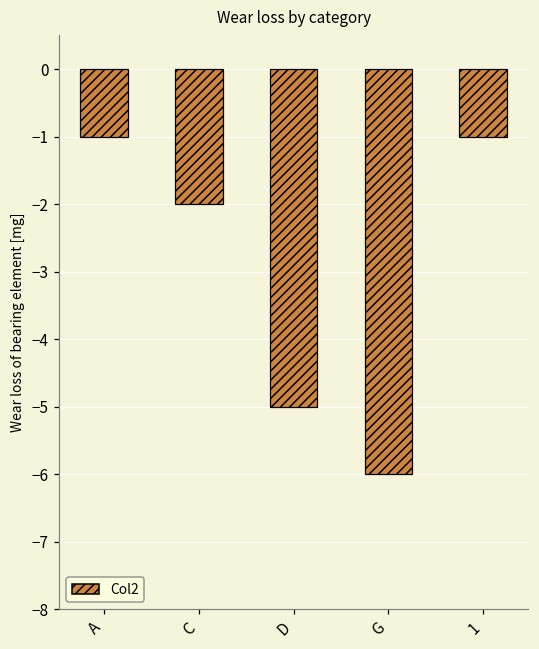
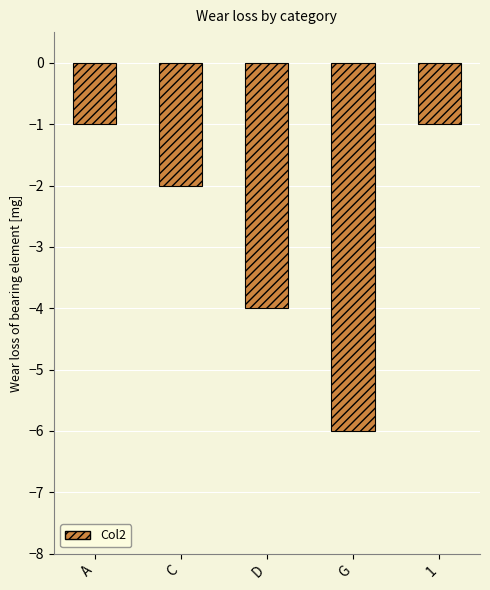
  {
    "A": -1.0,
    "C": -2.0,
-   "D": -5.0,
+   "D": -4.0,
    "G": -6.0,
    "1": -1.0
  }
